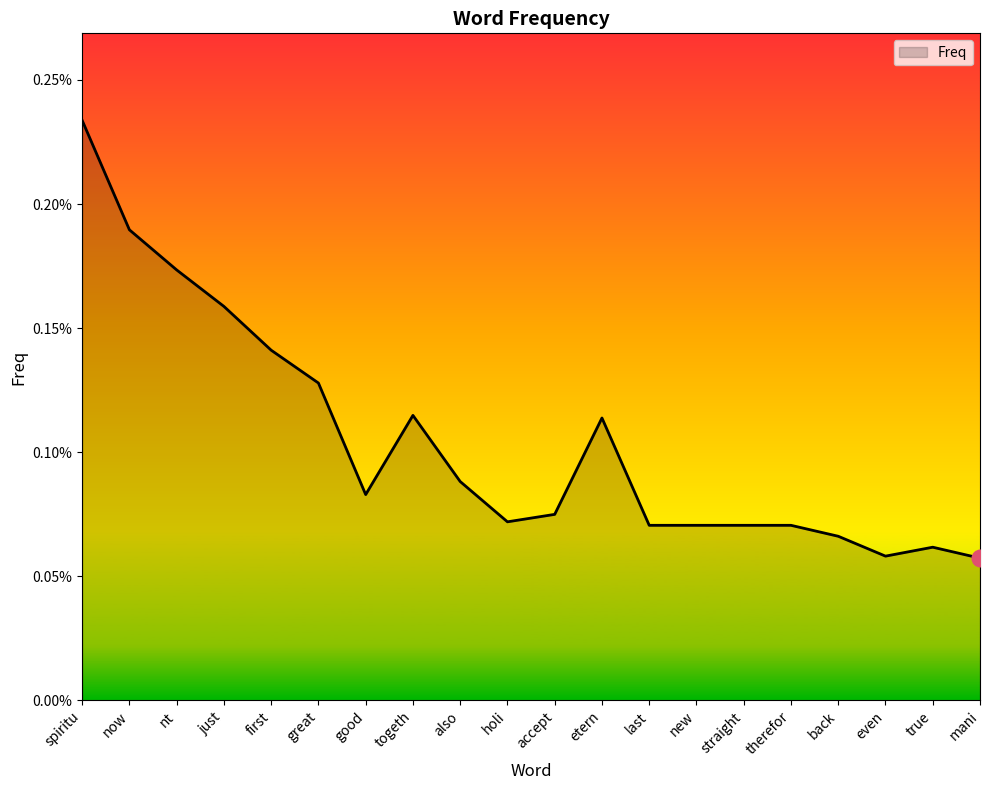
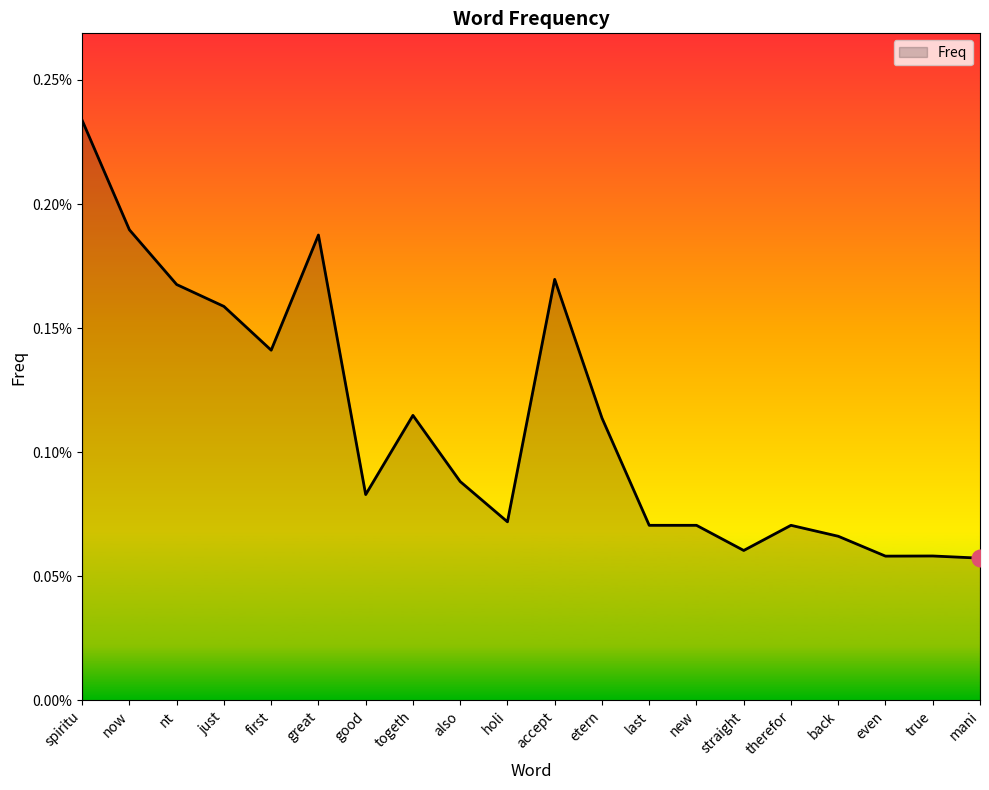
  {
    "Freq": {
      "spiritu": "0.234%",
      "now": "0.190%",
-     "nt": "0.173%",
+     "nt": "0.168%",
      "just": "0.159%",
      "first": "0.141%",
-     "great": "0.128%",
+     "great": "0.188%",
      "good": "0.083%",
      "togeth": "0.115%",
      "also": "0.088%",
      "holi": "0.072%",
-     "accept": "0.075%",
+     "accept": "0.170%",
      "etern": "0.114%",
      "last": "0.071%",
      "new": "0.071%",
-     "straight": "0.071%",
+     "straight": "0.060%",
      "therefor": "0.071%",
      "back": "0.066%",
      "even": "0.058%",
-     "true": "0.062%"
+     "true": "0.058%"
    }
  }
